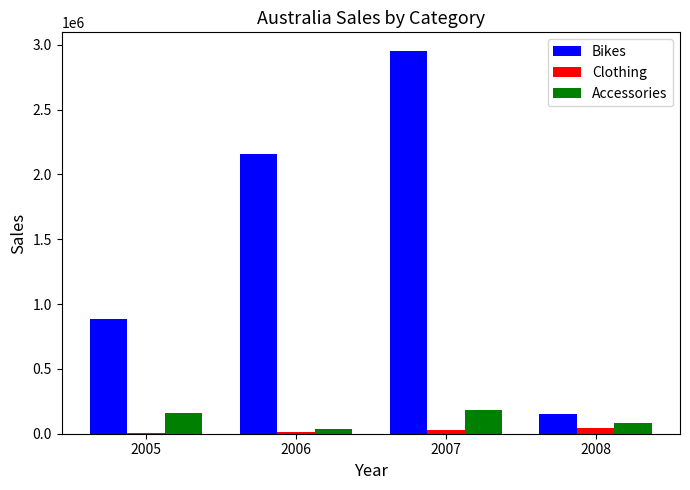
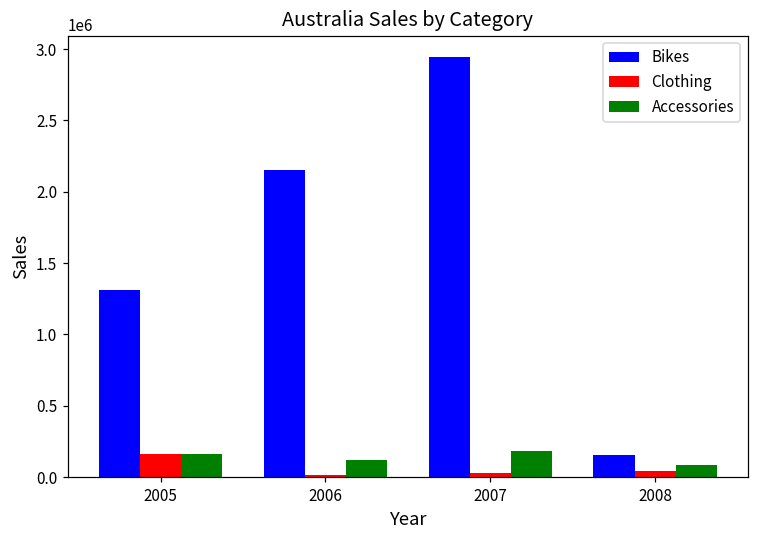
  {
    "Bikes": {
-     "2005": 880000,
+     "2005": 1310000,
      "2006": 2150000,
      "2007": 2950000,
      "2008": 150000
    },
    "Clothing": {
-     "2005": 0,
+     "2005": 160000,
      "2007": 30000,
      "2008": 40000
    },
    "Accessories": {
      "2005": 160000,
-     "2006": 40000,
+     "2006": 120000,
      "2007": 180000,
      "2008": 80000
    }
  }
